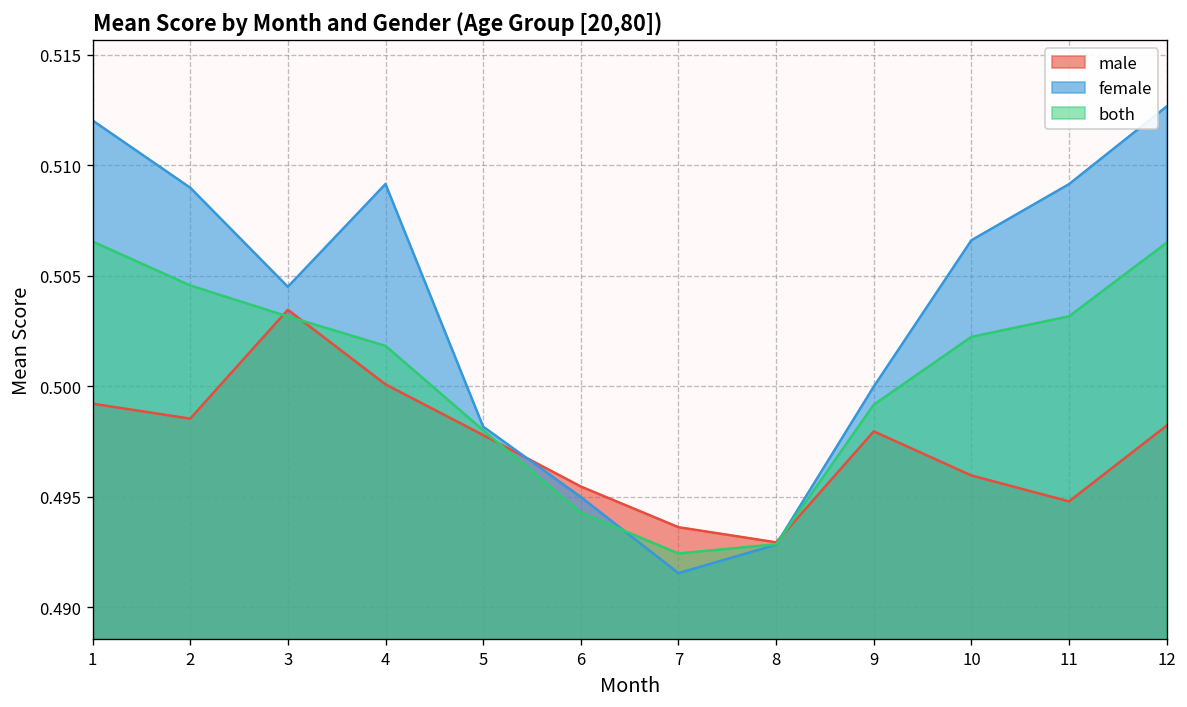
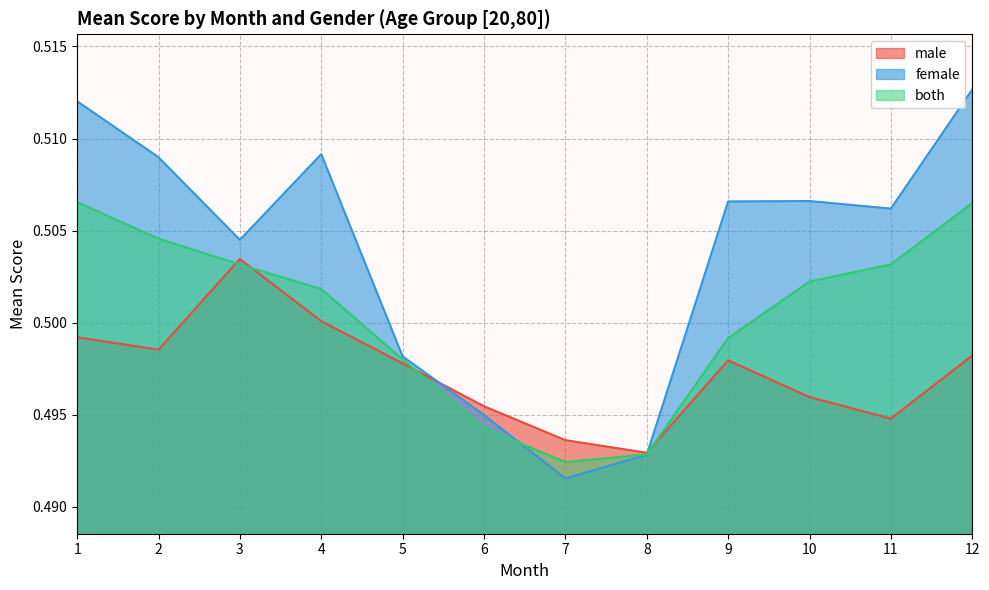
  {
    "male": {
      "1": 0.4992,
      "2": 0.4985,
      "3": 0.5035,
      "4": 0.5001,
      "5": 0.4978,
      "6": 0.4955,
      "7": 0.4936,
      "9": 0.4980,
      "10": 0.4960,
      "11": 0.4948,
      "12": 0.4982
    },
    "female": {
      "1": 0.5120,
      "2": 0.5090,
      "3": 0.5045,
      "4": 0.5091,
      "5": 0.4982,
      "6": 0.4950,
      "7": 0.4915,
-     "9": 0.5000,
+     "9": 0.5066,
      "10": 0.5066,
-     "11": 0.5091,
+     "11": 0.5062,
      "12": 0.5127
    },
    "both": {
      "1": 0.5065,
      "2": 0.5046,
      "3": 0.5032,
      "4": 0.5018,
      "5": 0.4980,
      "6": 0.4943,
      "7": 0.4924,
      "9": 0.4992,
      "10": 0.5022,
      "11": 0.5032,
      "12": 0.5065
    }
  }
